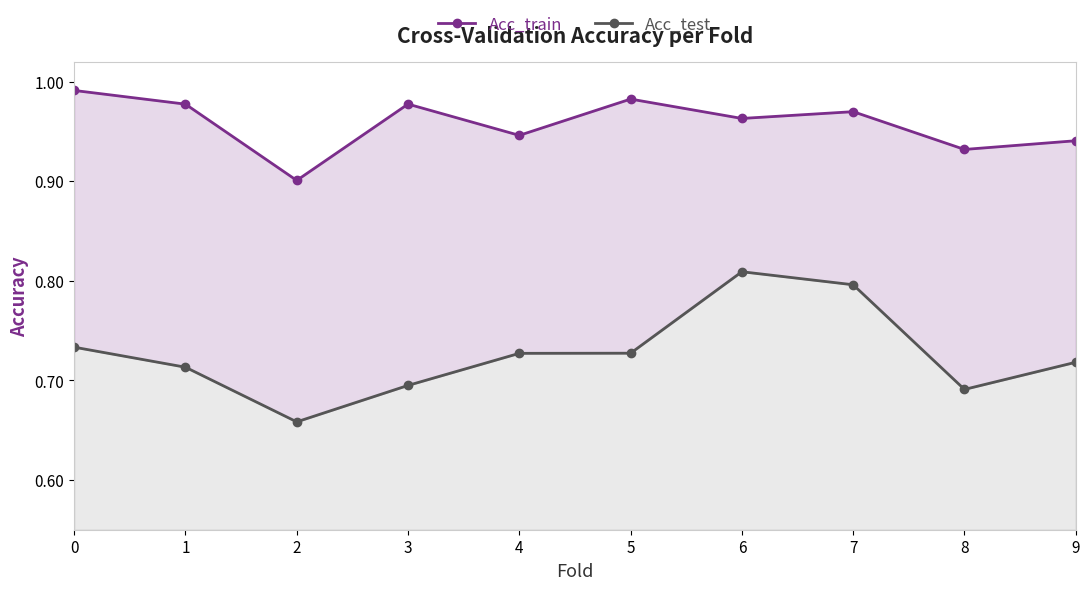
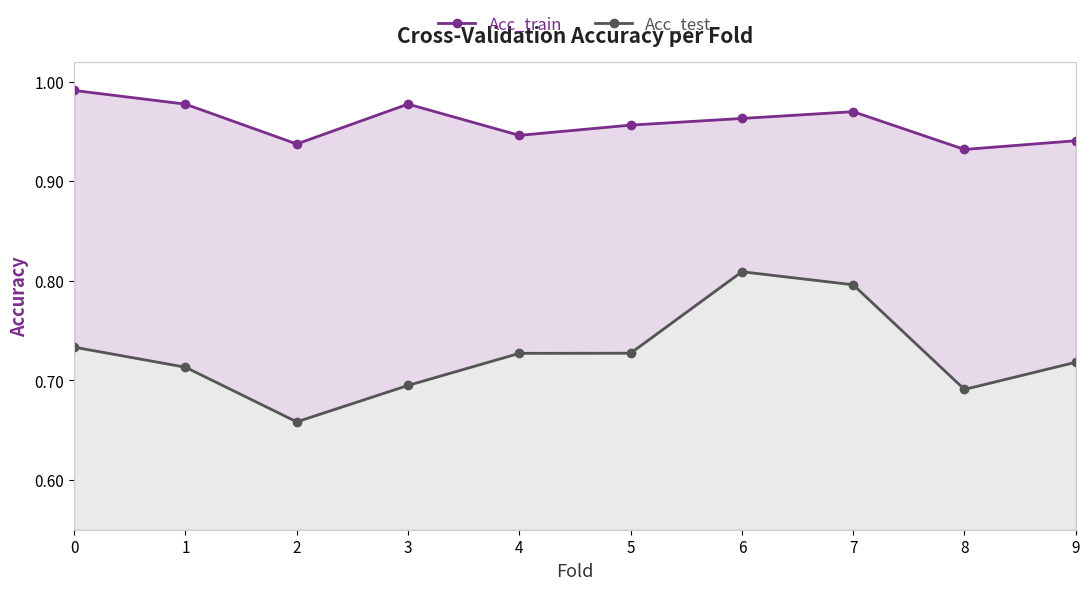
  {
    "Acc_train": {
      "0": 0.99,
      "1": 0.98,
-     "2": 0.90,
+     "2": 0.94,
      "3": 0.98,
      "4": 0.95,
-     "5": 0.98,
+     "5": 0.96,
      "6": 0.96,
      "7": 0.97,
      "8": 0.93,
      "9": 0.94
    },
    "Acc_test": {
      "0": 0.73,
      "1": 0.71,
      "2": 0.66,
      "3": 0.69,
      "4": 0.73,
      "5": 0.73,
      "6": 0.81,
      "7": 0.80,
      "8": 0.69,
      "9": 0.72
    }
  }
